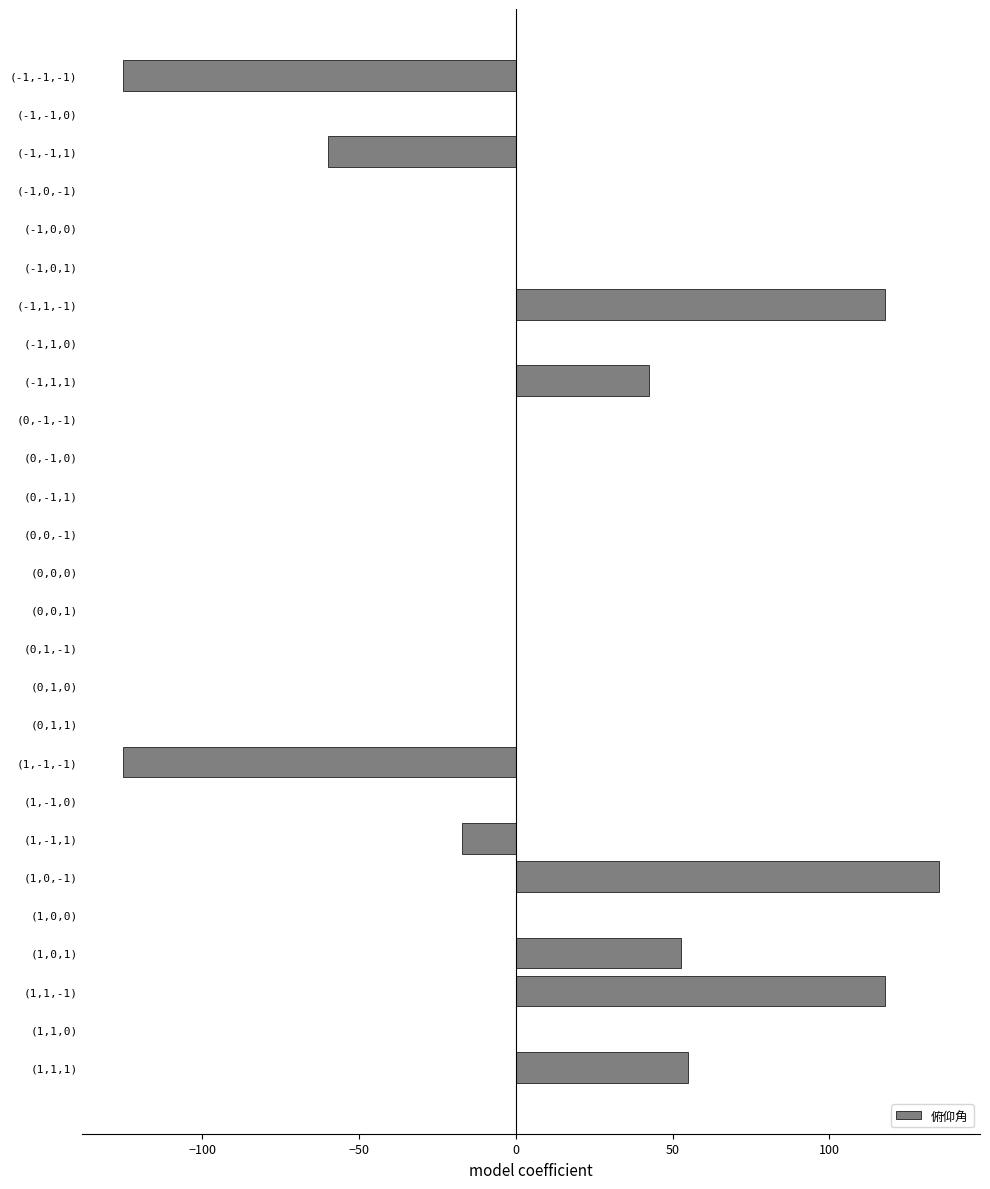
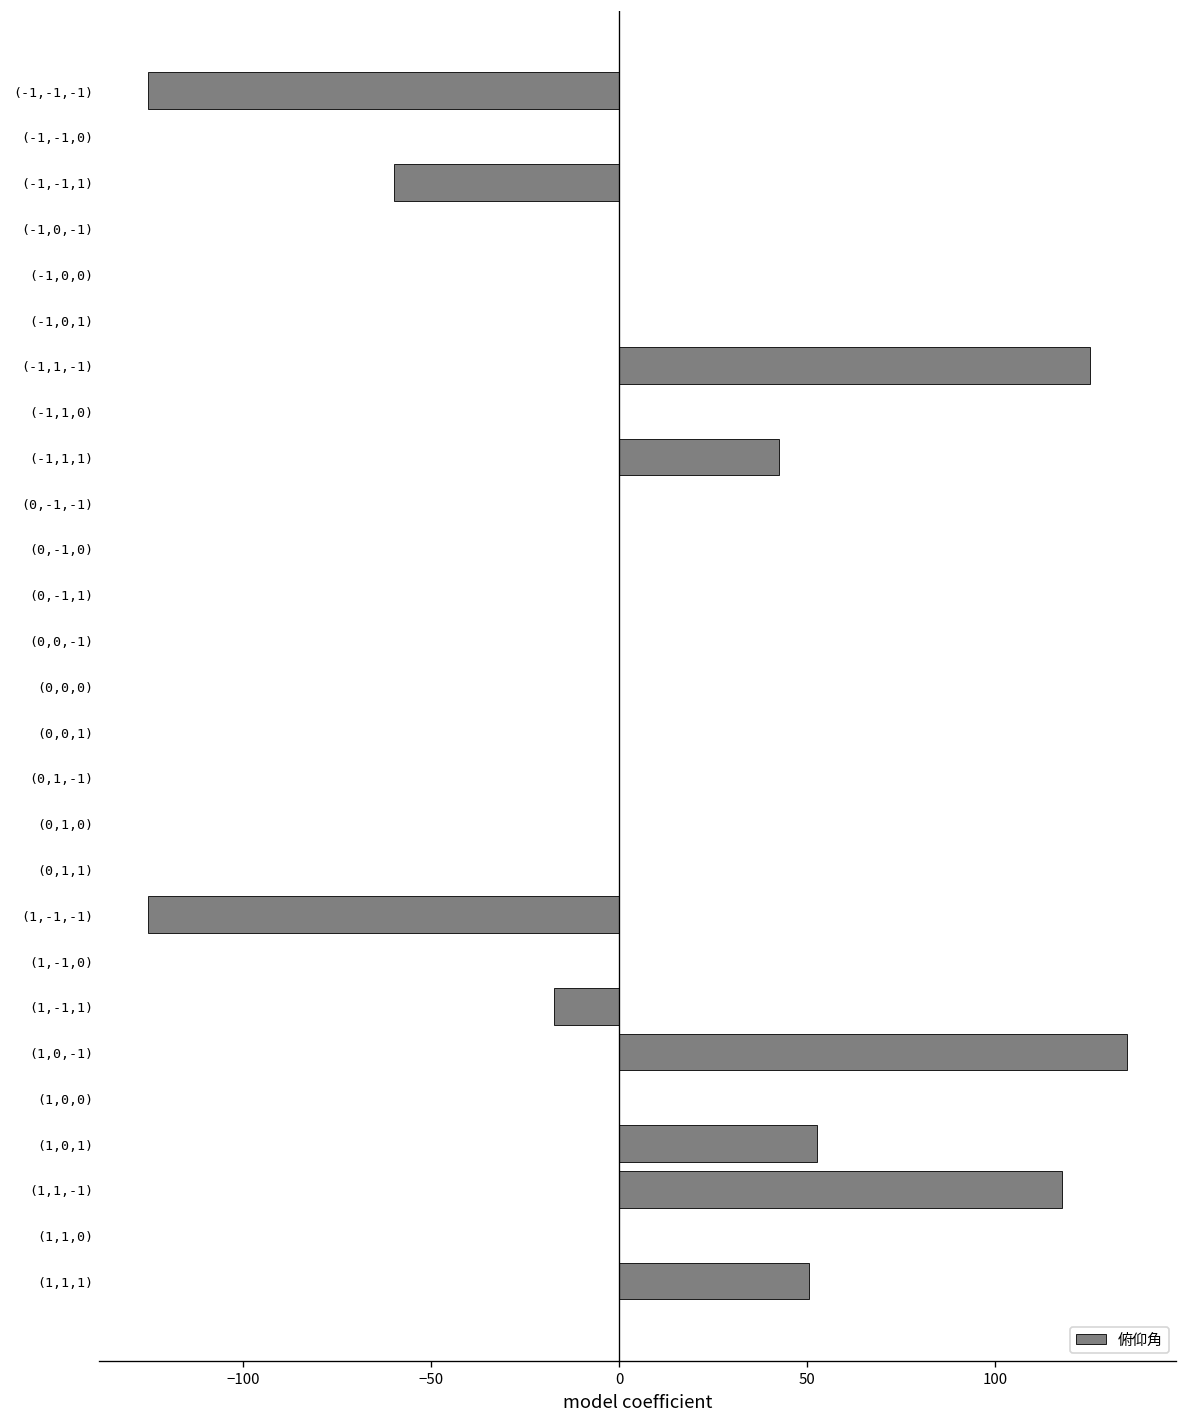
  {
    "(-1,-1,-1)": -125,
    "(-1,-1,0)": 0,
    "(-1,-1,1)": -60,
    "(-1,0,-1)": 0,
    "(-1,0,0)": 0,
    "(-1,0,1)": 0,
-   "(-1,1,-1)": 118,
+   "(-1,1,-1)": 125,
    "(-1,1,0)": 0,
    "(-1,1,1)": 42,
    "(0,-1,-1)": 0,
    "(0,-1,0)": 0,
    "(0,-1,1)": 0,
    "(0,0,-1)": 0,
    "(0,0,0)": 0,
    "(0,0,1)": 0,
    "(0,1,-1)": 0,
    "(0,1,0)": 0,
    "(0,1,1)": 0,
    "(1,-1,-1)": -125,
    "(1,-1,0)": 0,
    "(1,-1,1)": -17,
    "(1,0,-1)": 135,
    "(1,0,0)": 0,
    "(1,0,1)": 53,
    "(1,1,-1)": 118,
    "(1,1,0)": 0,
-   "(1,1,1)": 55
+   "(1,1,1)": 51
  }
